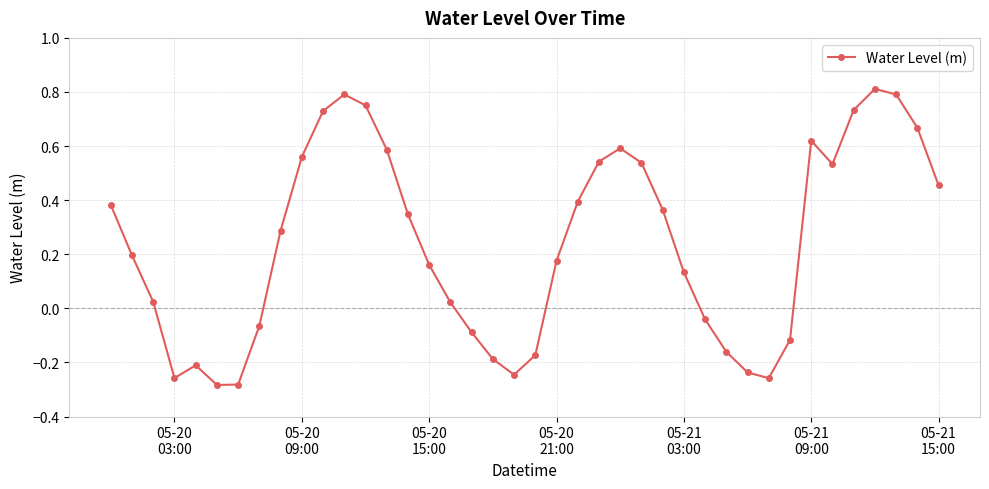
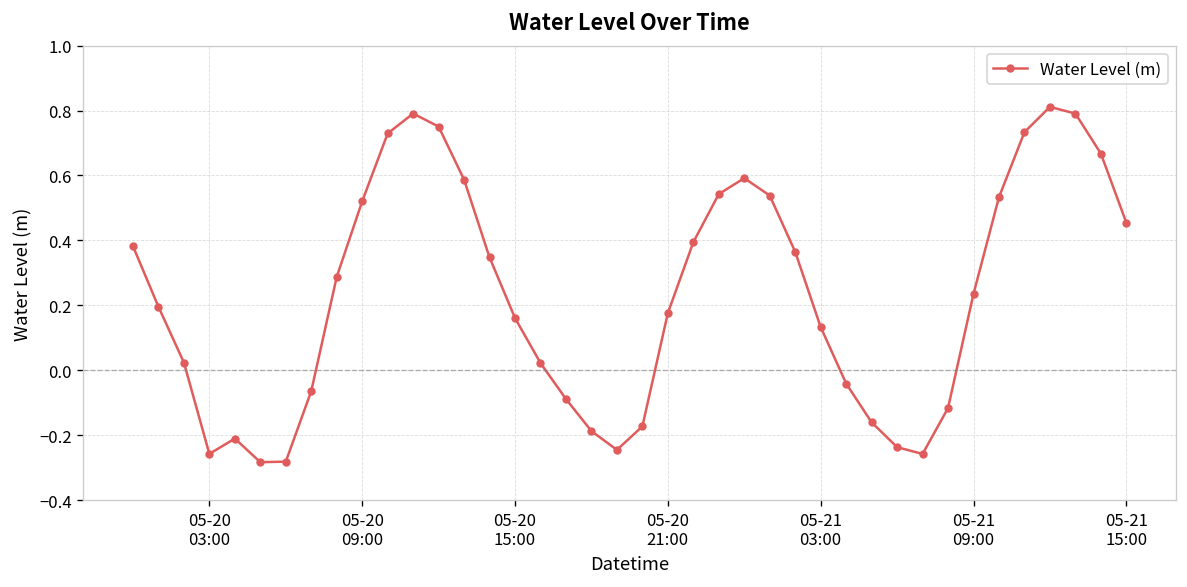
  {
    "05-20 03:00": -0.26,
-   "05-20 09:00": 0.56,
+   "05-20 09:00": 0.52,
    "05-20 15:00": 0.16,
    "05-20 21:00": 0.18,
    "05-21 03:00": 0.13,
-   "05-21 09:00": 0.62,
+   "05-21 09:00": 0.24,
    "05-21 15:00": 0.45
  }
